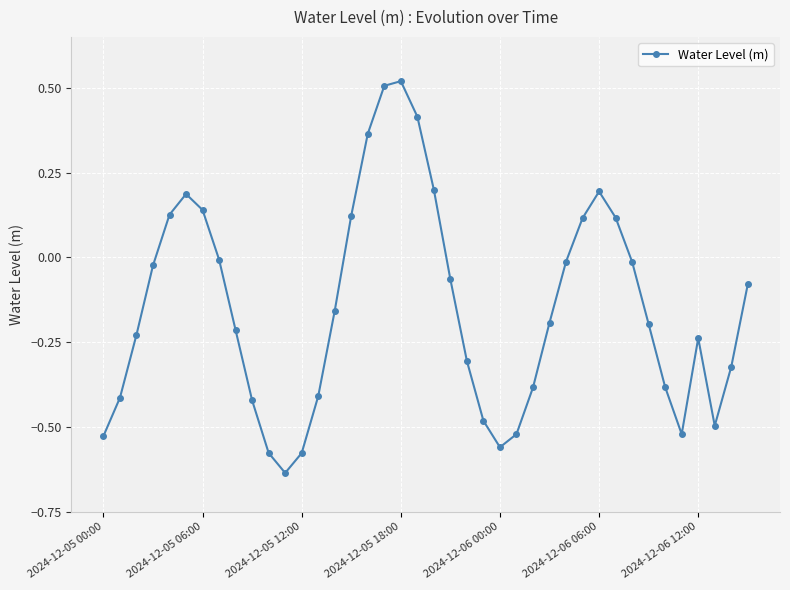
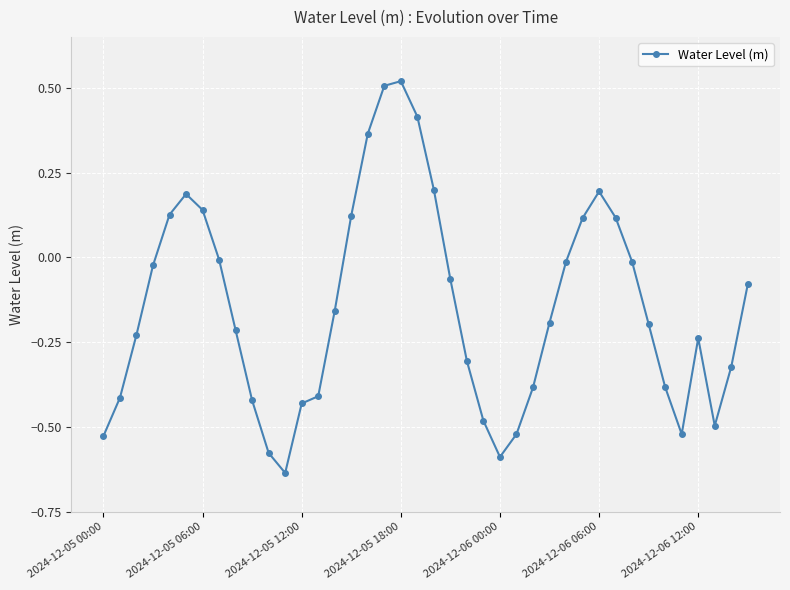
  {
    "2024-12-05 00:00": -0.53,
    "2024-12-05 06:00": 0.14,
-   "2024-12-05 12:00": -0.58,
+   "2024-12-05 12:00": -0.43,
    "2024-12-05 18:00": 0.52,
-   "2024-12-06 00:00": -0.56,
+   "2024-12-06 00:00": -0.59,
    "2024-12-06 06:00": 0.19,
    "2024-12-06 12:00": -0.24
  }
